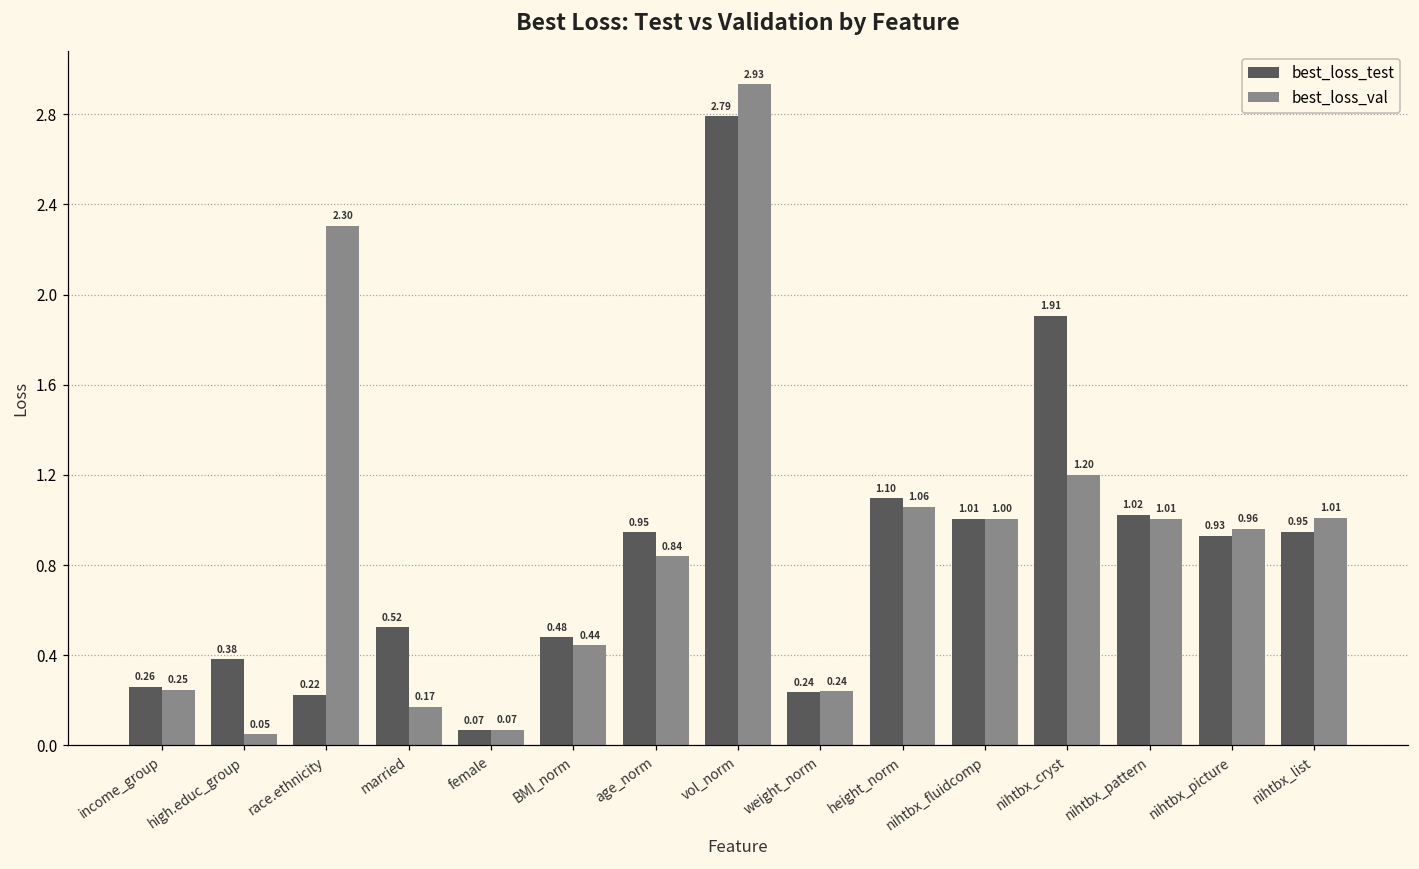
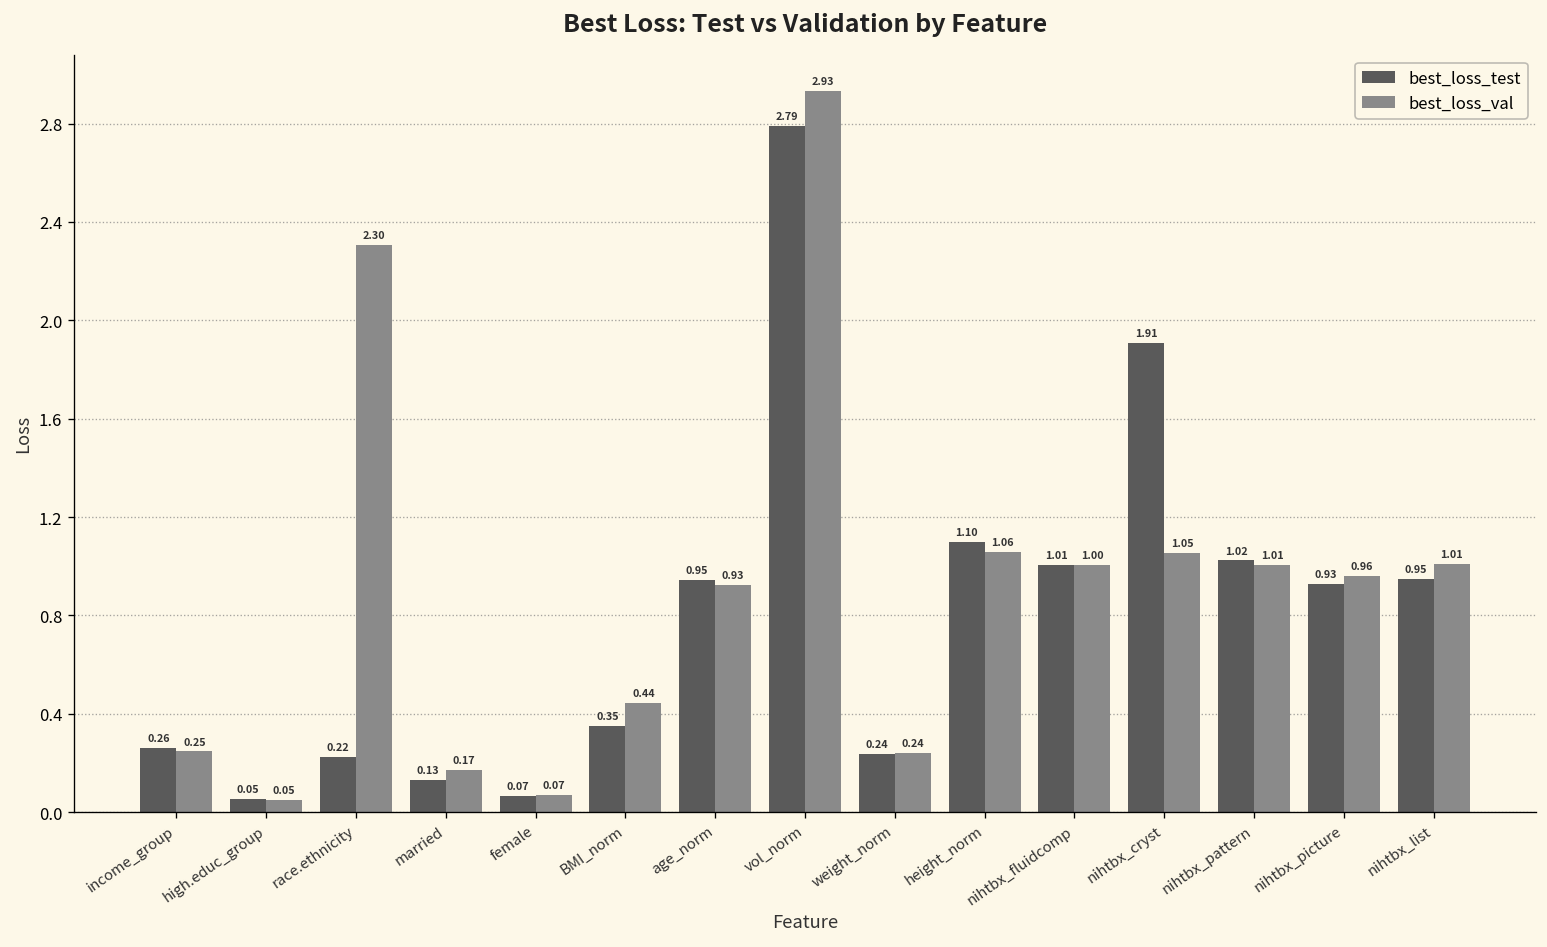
  {
    "best_loss_test": {
      "income_group": 0.26,
-     "high.educ_group": 0.38,
+     "high.educ_group": 0.05,
      "race.ethnicity": 0.22,
-     "married": 0.52,
+     "married": 0.13,
      "female": 0.07,
-     "BMI_norm": 0.48,
+     "BMI_norm": 0.35,
      "age_norm": 0.95,
      "vol_norm": 2.79,
      "weight_norm": 0.24,
      "height_norm": 1.10,
      "nihtbx_fluidcomp": 1.01,
      "nihtbx_cryst": 1.91,
      "nihtbx_pattern": 1.02,
      "nihtbx_picture": 0.93,
      "nihtbx_list": 0.95
    },
    "best_loss_val": {
      "income_group": 0.25,
      "high.educ_group": 0.05,
      "race.ethnicity": 2.30,
      "married": 0.17,
      "female": 0.07,
      "BMI_norm": 0.44,
-     "age_norm": 0.84,
+     "age_norm": 0.93,
      "vol_norm": 2.93,
      "weight_norm": 0.24,
      "height_norm": 1.06,
      "nihtbx_fluidcomp": 1.00,
-     "nihtbx_cryst": 1.20,
+     "nihtbx_cryst": 1.05,
      "nihtbx_pattern": 1.01,
      "nihtbx_picture": 0.96,
      "nihtbx_list": 1.01
    }
  }
